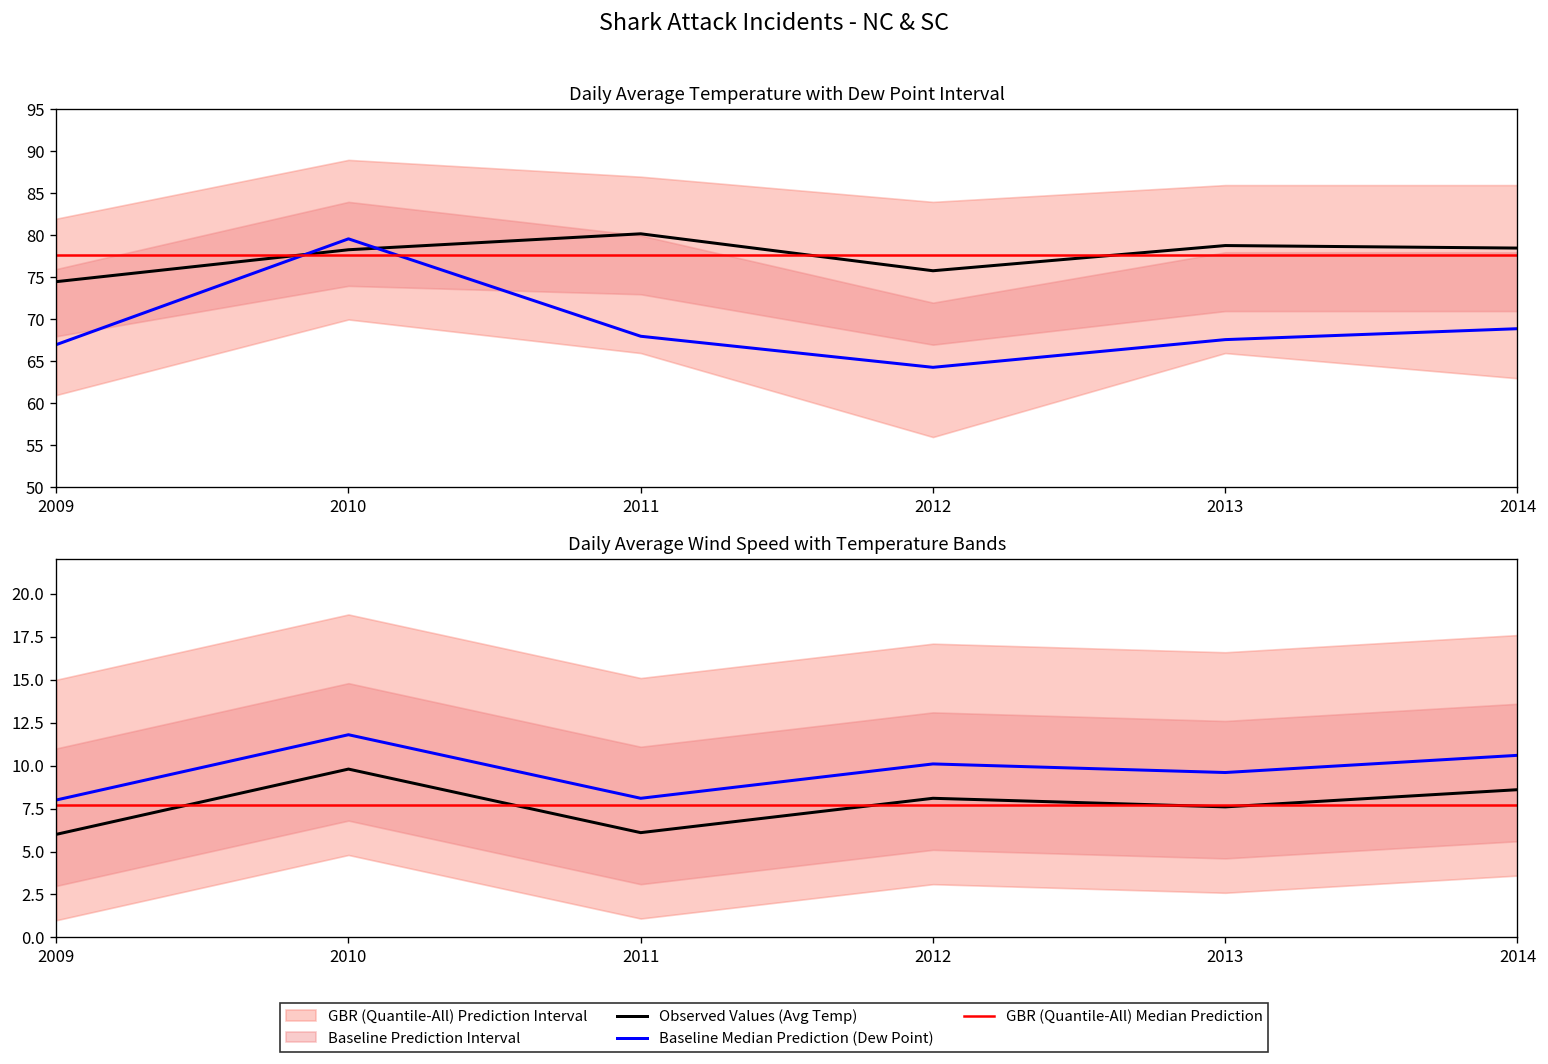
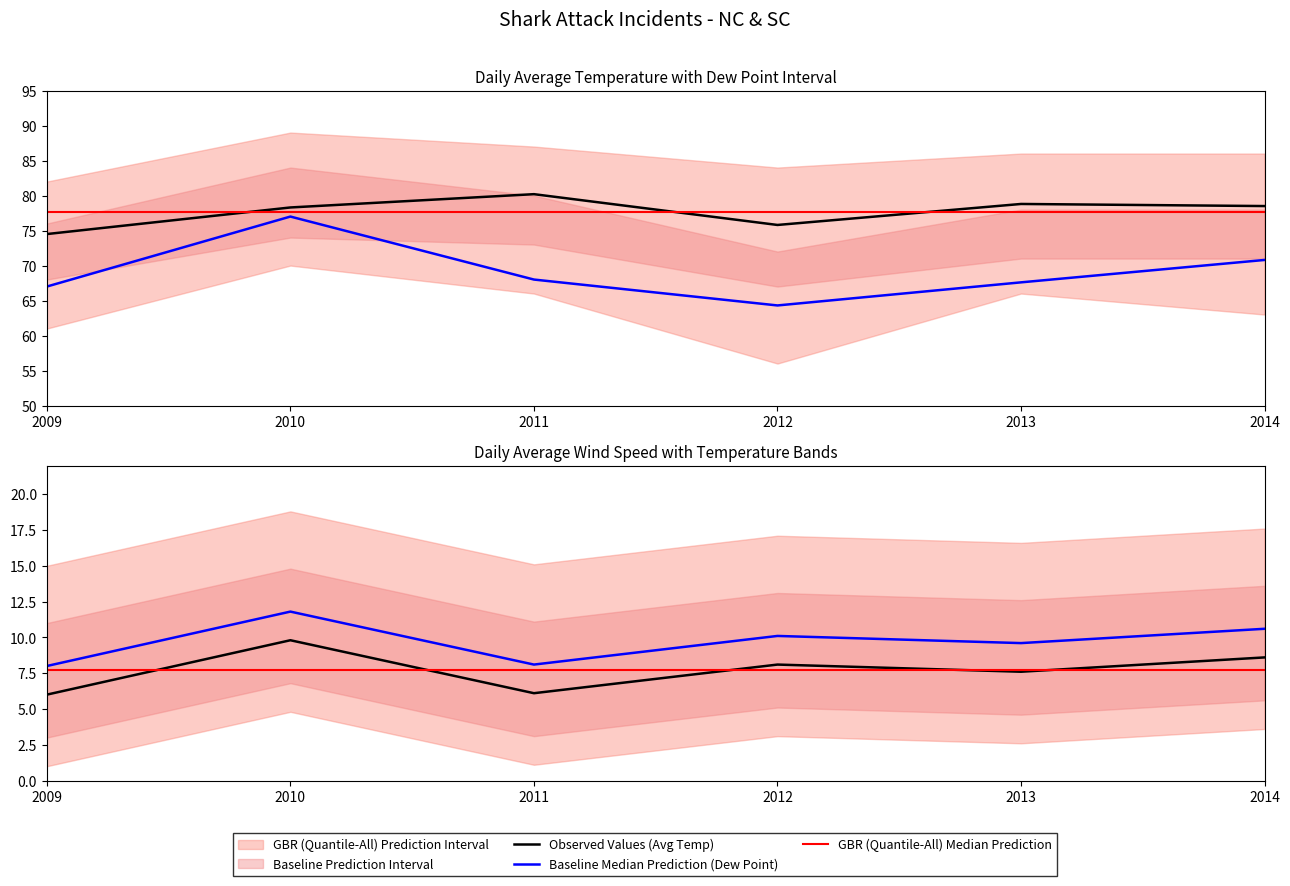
  {
    "Daily Average Temperature with Dew Point Interval": {
      "Observed Values (Avg Temp)": {
        "2009": 75,
        "2010": 78,
        "2012": 76,
        "2013": 79,
        "2014": 79
      },
      "Baseline Median Prediction (Dew Point)": {
        "2009": 67,
-       "2010": 80,
+       "2010": 77,
        "2011": 68,
        "2012": 64,
        "2013": 68,
-       "2014": 69
+       "2014": 71
      }
    }
  }
